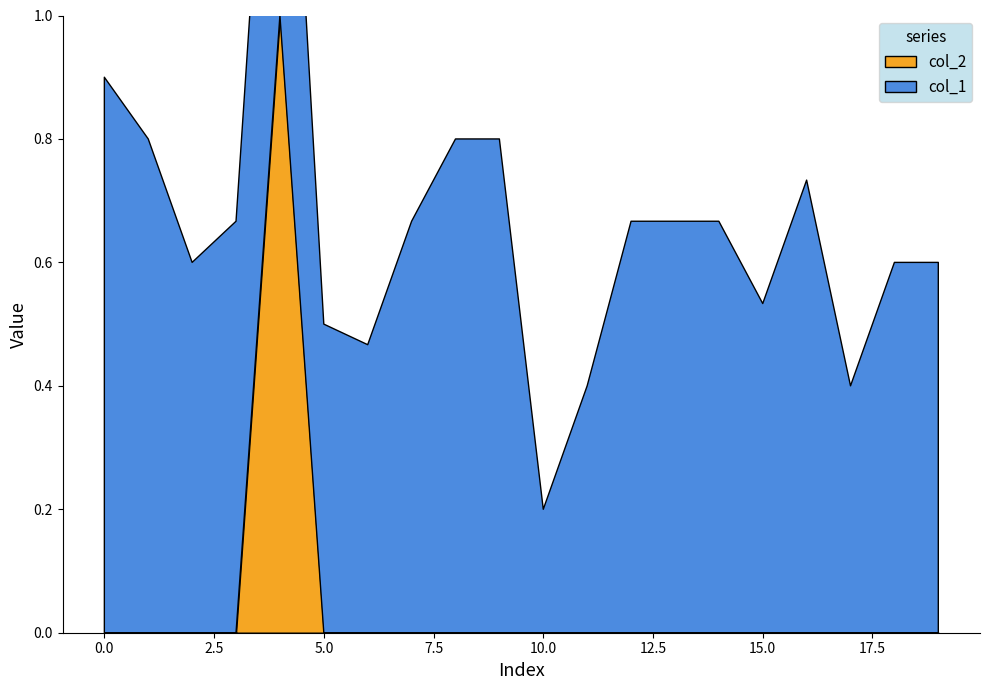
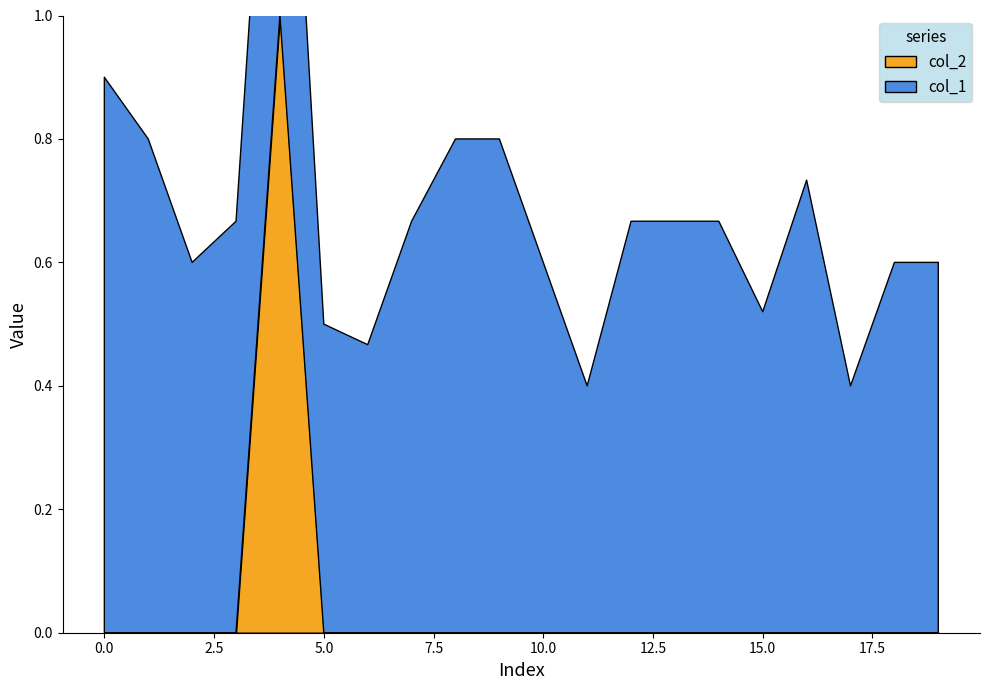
  {
    "col_1": {
      "0.0": 0.90,
      "5.0": 0.50,
-     "10.0": 0.2,
-     "15.0": 0.53
+     "10.0": 0.6,
+     "15.0": 0.52
    }
  }
